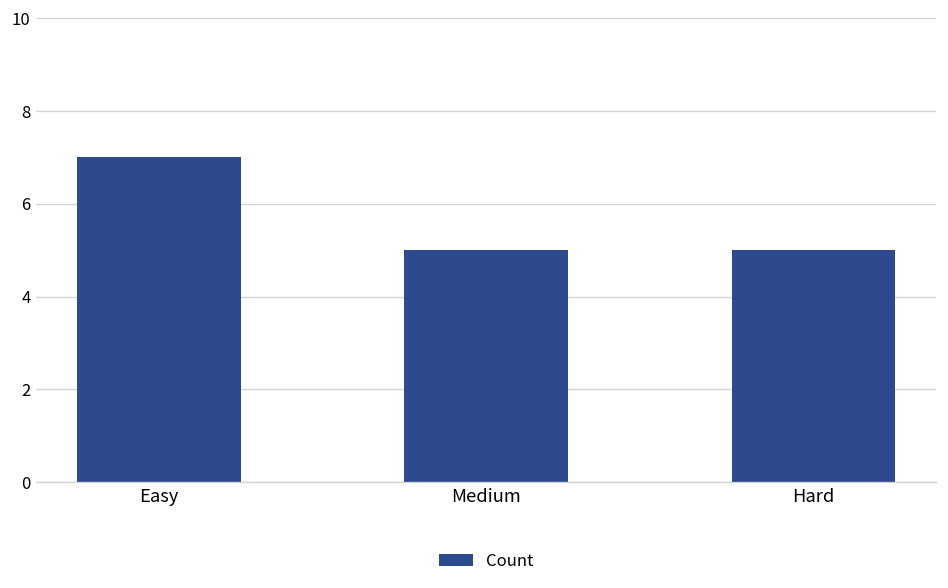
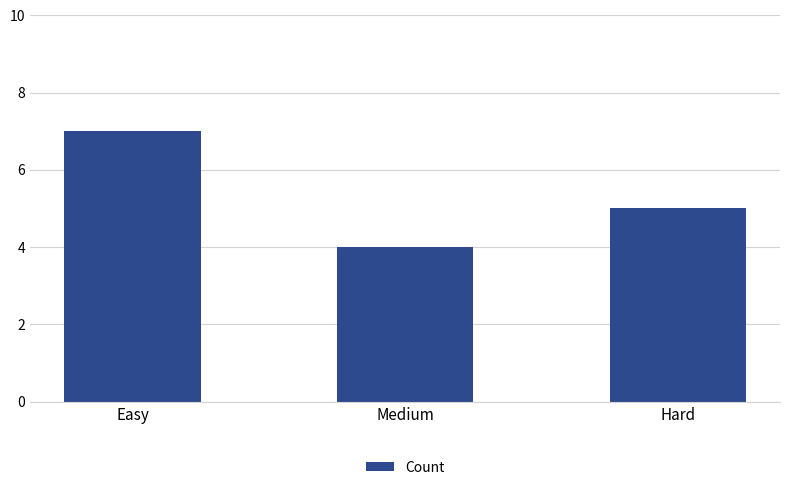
  {
    "Easy": 7,
-   "Medium": 5,
+   "Medium": 4,
    "Hard": 5
  }
